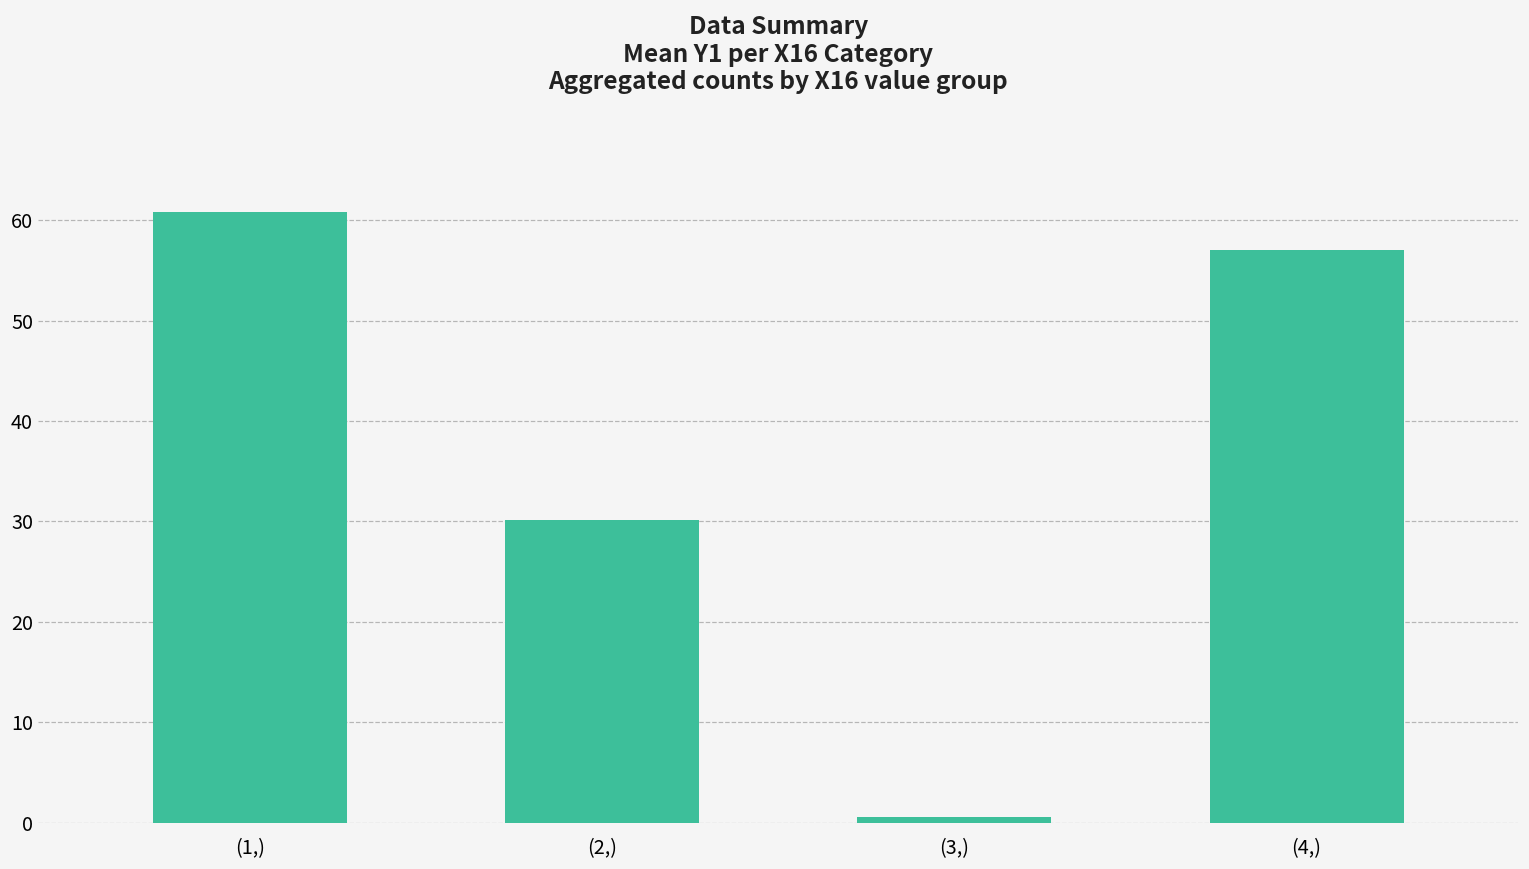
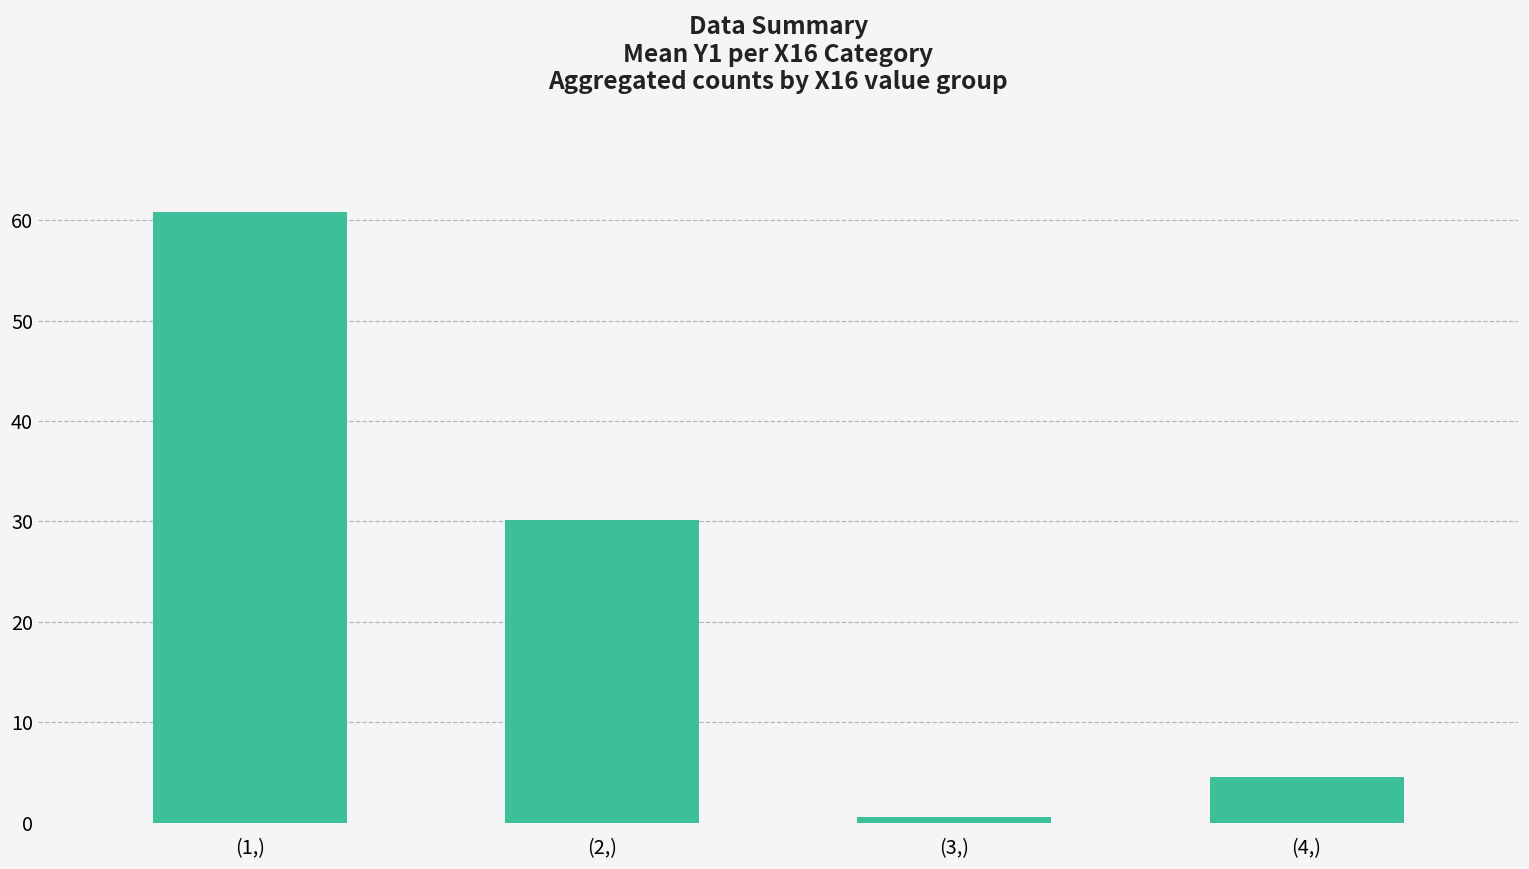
  {
    "(1,)": 61,
    "(2,)": 30,
    "(3,)": 1,
-   "(4,)": 57
+   "(4,)": 5
  }
